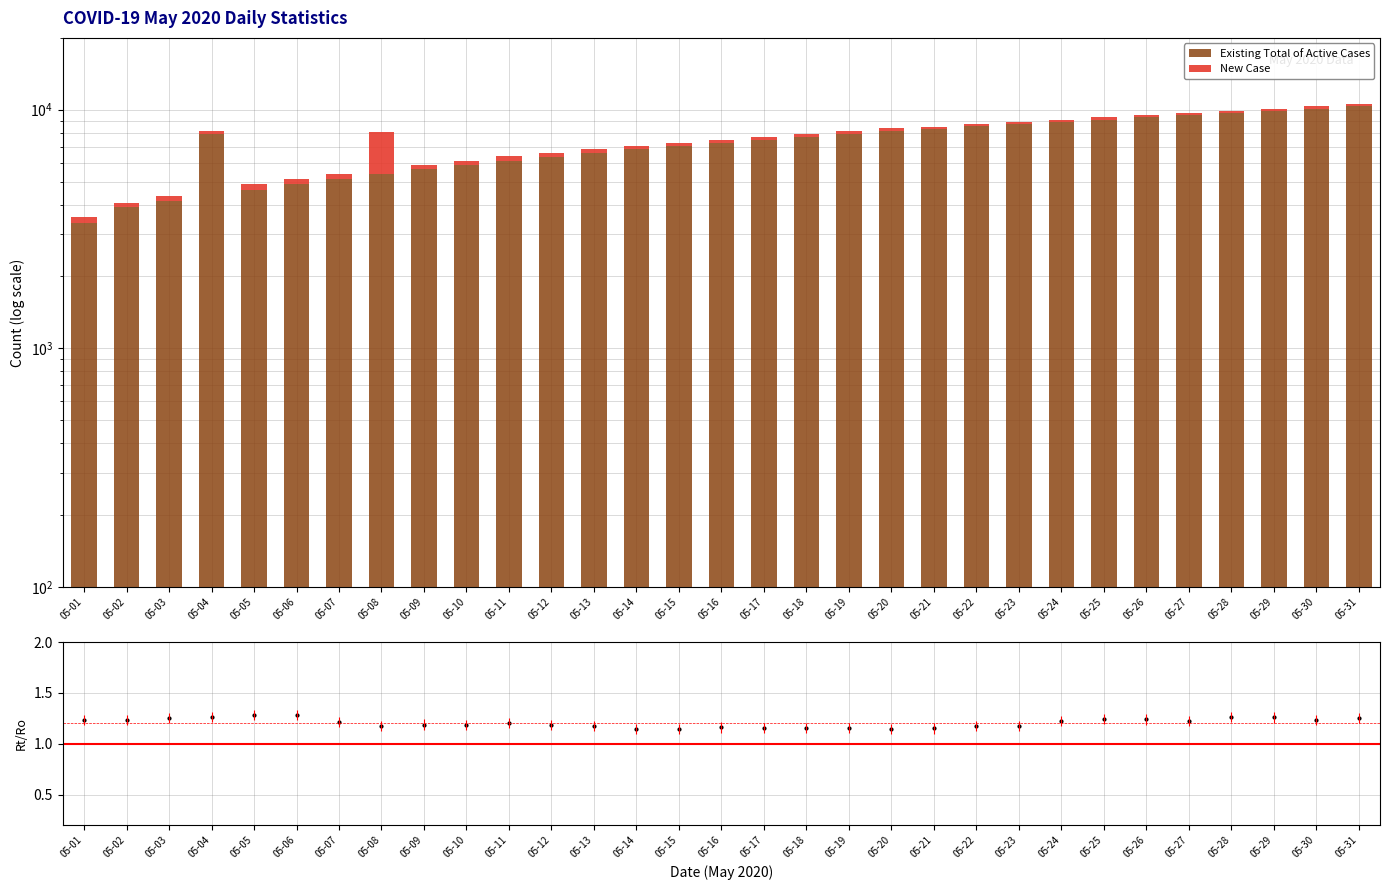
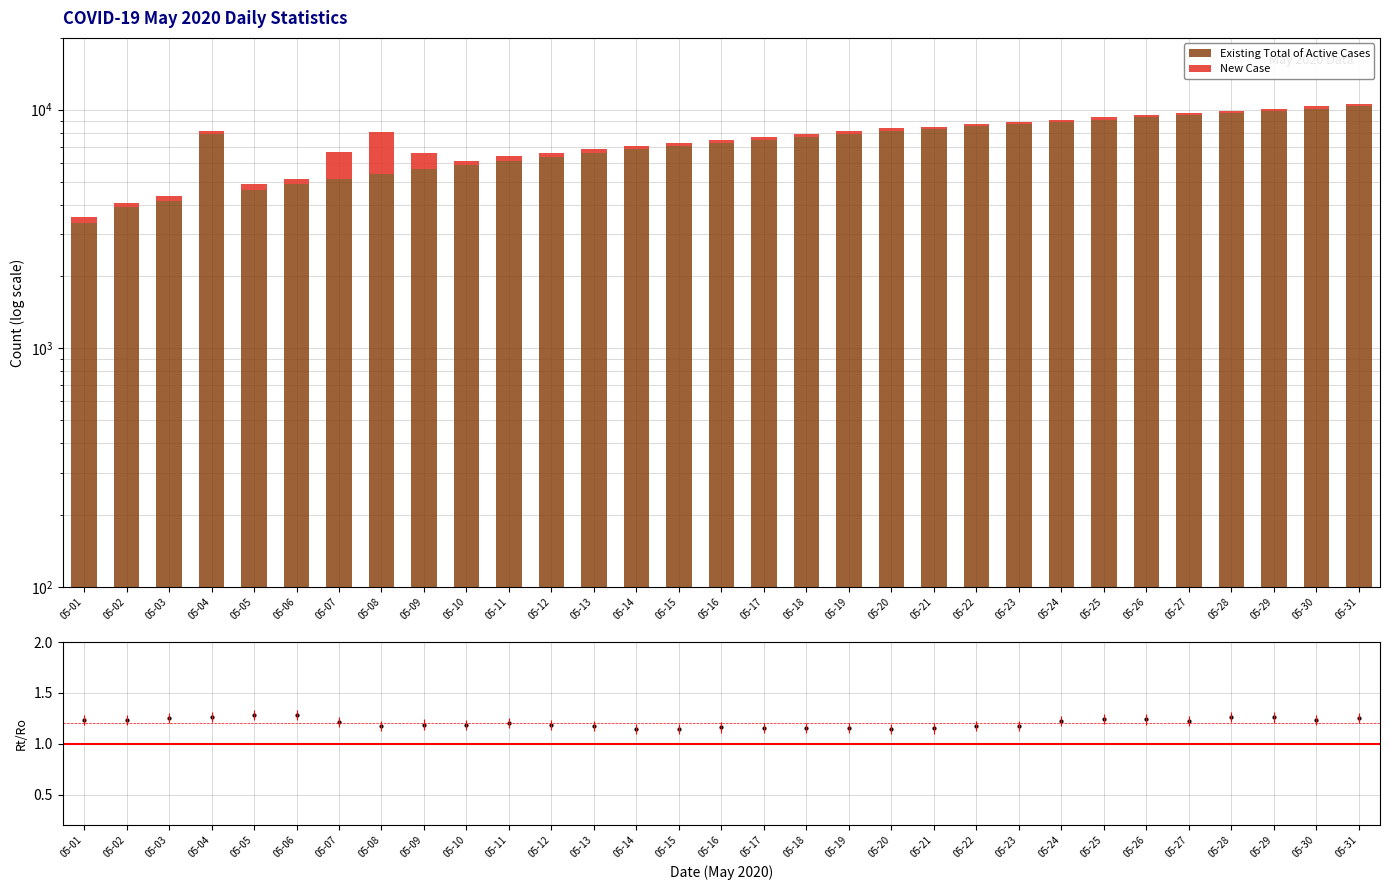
  {
    "COVID-19 May 2020 Daily Statistics": {
      "Existing Total of Active Cases": {
        "05-01": 3400,
        "05-02": 3900,
        "05-03": 4100,
        "05-04": 7900,
        "05-05": 4600,
        "05-06": 4900,
        "05-07": 5100,
        "05-08": 5400,
        "05-09": 5600,
        "05-10": 5900,
        "05-11": 6100,
        "05-12": 6400,
        "05-13": 6600,
        "05-14": 6800,
        "05-15": 7000,
        "05-16": 7300,
        "05-17": 7500,
        "05-18": 7700,
        "05-19": 7900,
        "05-20": 8100,
        "05-21": 8300,
        "05-22": 8500,
        "05-23": 8700,
        "05-24": 8900,
        "05-25": 9100,
        "05-26": 9300,
        "05-27": 9500,
        "05-28": 9700,
        "05-29": 9900,
        "05-30": 10100,
        "05-31": 10300
      },
      "New Case": {
        "05-01": 190,
        "05-02": 180,
        "05-03": 230,
        "05-04": 240,
        "05-05": 250,
        "05-06": 250,
-       "05-07": 250,
+       "05-07": 1500,
        "05-08": 2700,
-       "05-09": 250,
+       "05-09": 990,
        "05-10": 250,
        "05-11": 250,
        "05-12": 240,
        "05-13": 240,
        "05-14": 240,
        "05-15": 200,
        "05-16": 210,
        "05-17": 210,
        "05-18": 220,
        "05-19": 230,
        "05-20": 230,
        "05-21": 180,
        "05-22": 200,
        "05-23": 170,
        "05-24": 180,
        "05-25": 210,
        "05-26": 210,
        "05-27": 210,
        "05-28": 200,
        "05-29": 200,
        "05-30": 220,
        "05-31": 230
      }
    }
  }
